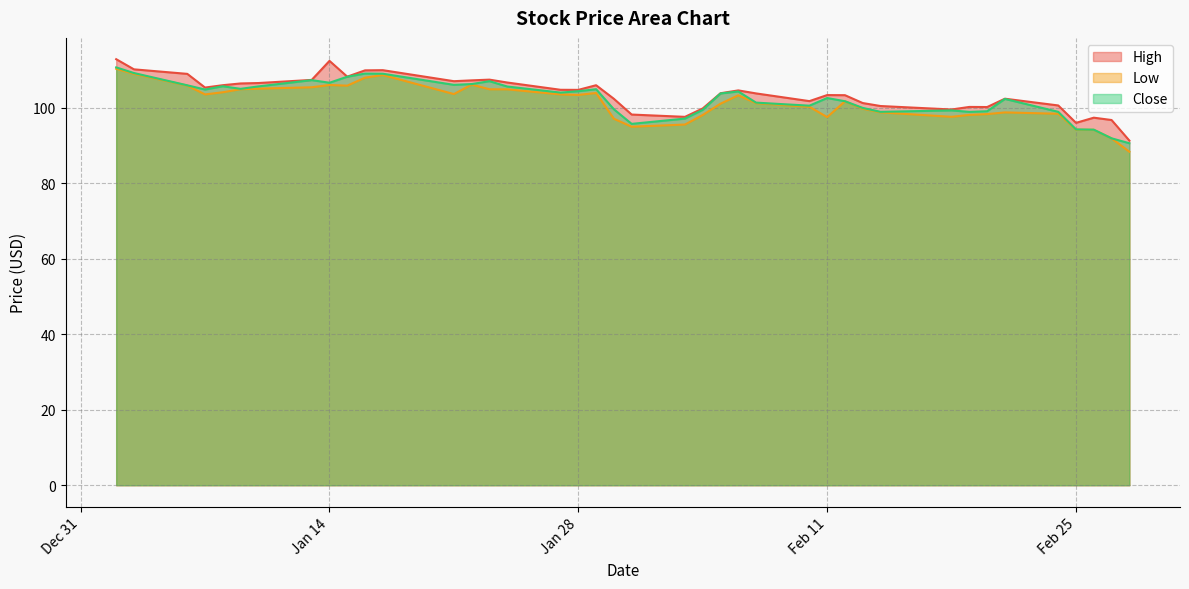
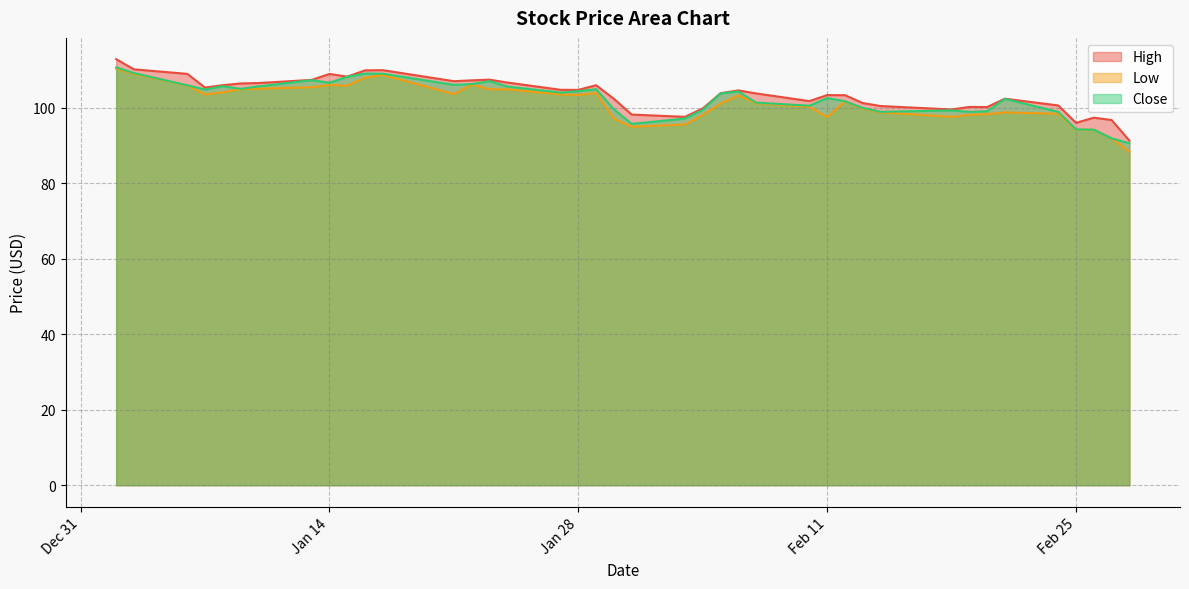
  {
    "High": {
-     "Jan 14": 112,
+     "Jan 14": 109,
      "Feb 11": 103,
      "Feb 25": 96
    },
    "Low": {
      "Jan 28": 103,
      "Feb 11": 98
    },
    "Close": {
      "Feb 11": 103
    }
  }
